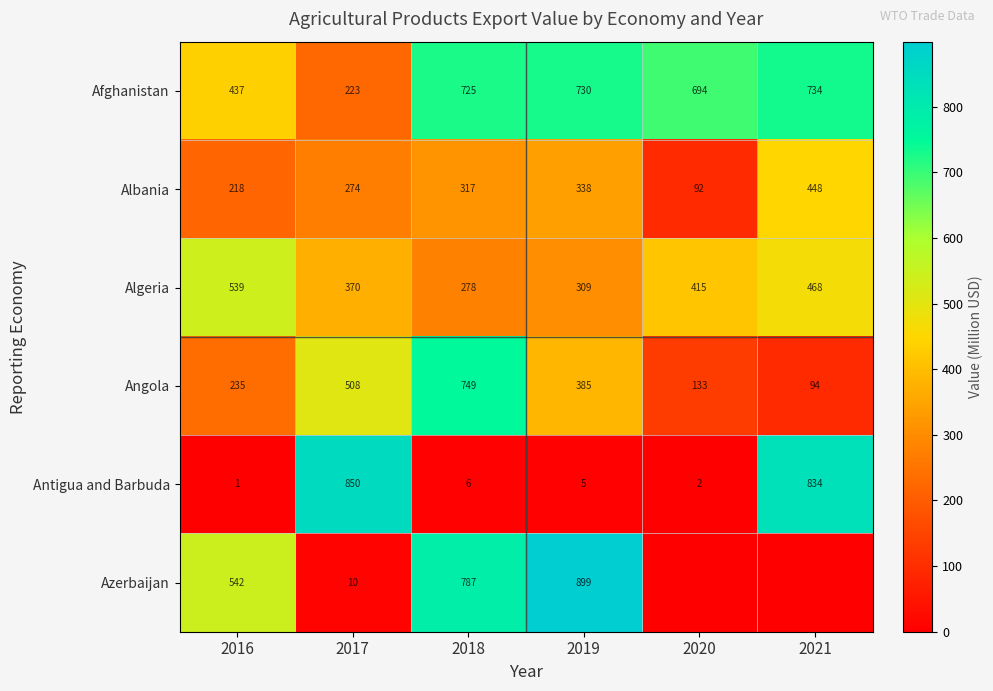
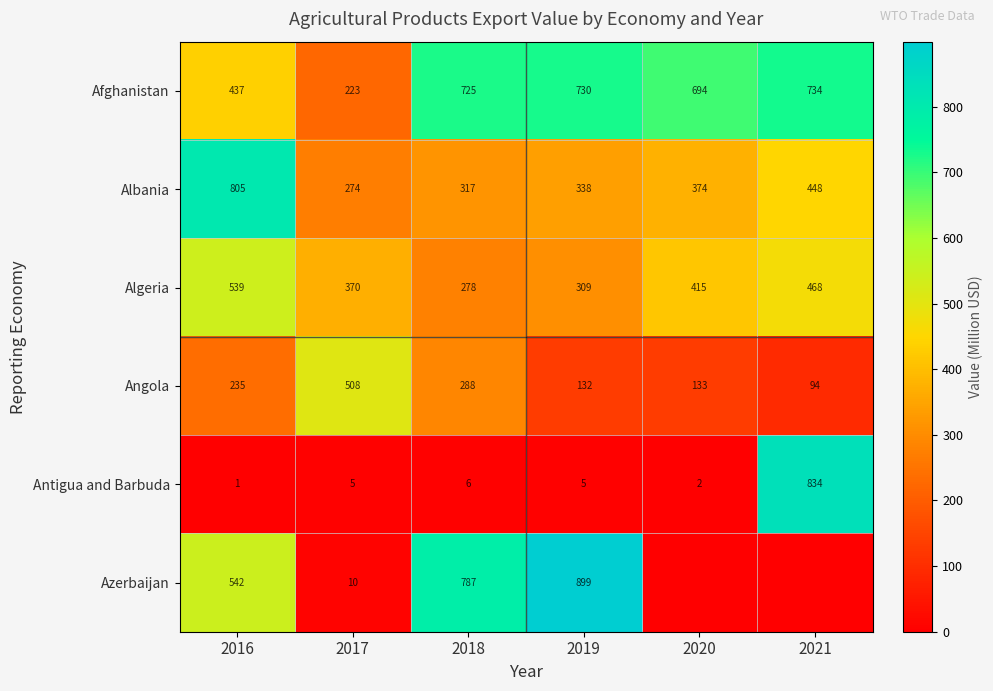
  {
    "Afghanistan": {
      "2016": 437,
      "2017": 223,
      "2018": 725,
      "2019": 730,
      "2020": 694,
      "2021": 734
    },
    "Albania": {
-     "2016": 218,
+     "2016": 805,
      "2017": 274,
      "2018": 317,
      "2019": 338,
-     "2020": 92,
+     "2020": 374,
      "2021": 448
    },
    "Algeria": {
      "2016": 539,
      "2017": 370,
      "2018": 278,
      "2019": 309,
      "2020": 415,
      "2021": 468
    },
    "Angola": {
      "2016": 235,
      "2017": 508,
-     "2018": 749,
-     "2019": 385,
+     "2018": 288,
+     "2019": 132,
      "2020": 133,
      "2021": 94
    },
    "Antigua and Barbuda": {
      "2016": 1,
-     "2017": 850,
+     "2017": 5,
      "2018": 6,
      "2019": 5,
      "2020": 2,
      "2021": 834
    },
    "Azerbaijan": {
      "2016": 542,
      "2017": 10,
      "2018": 787,
      "2019": 899
    }
  }
